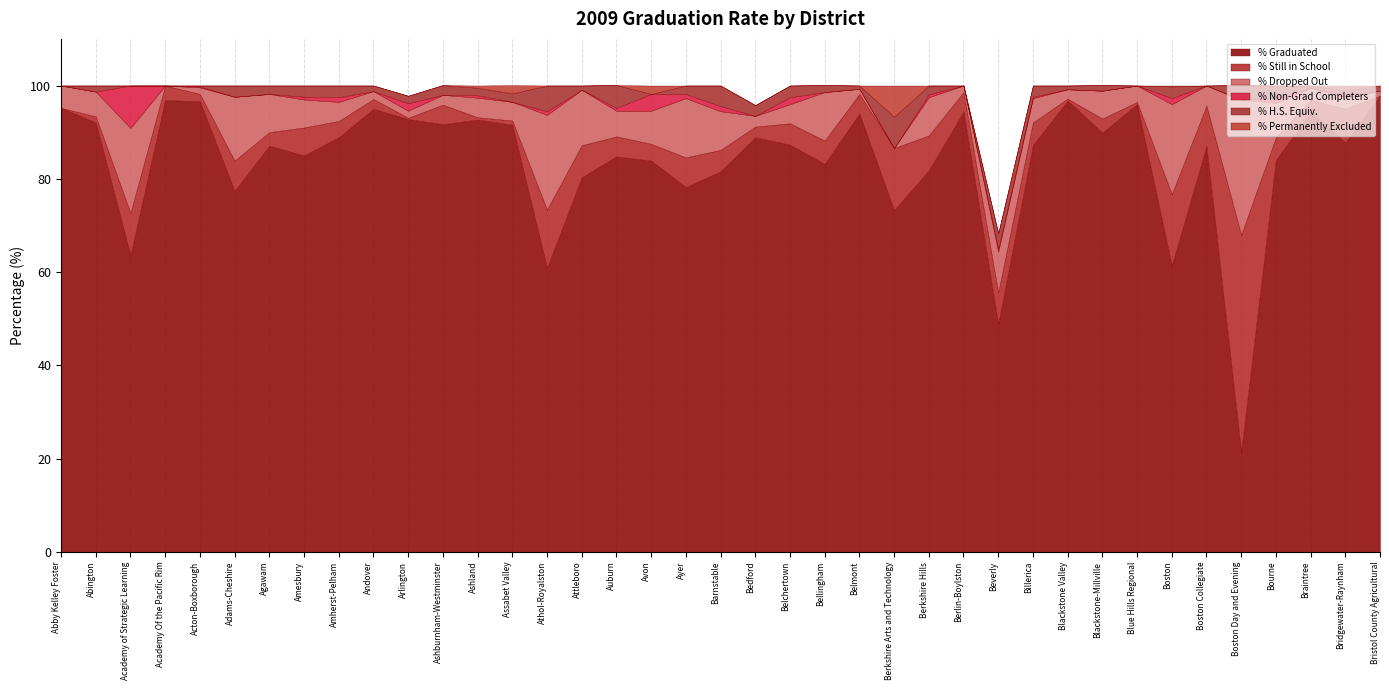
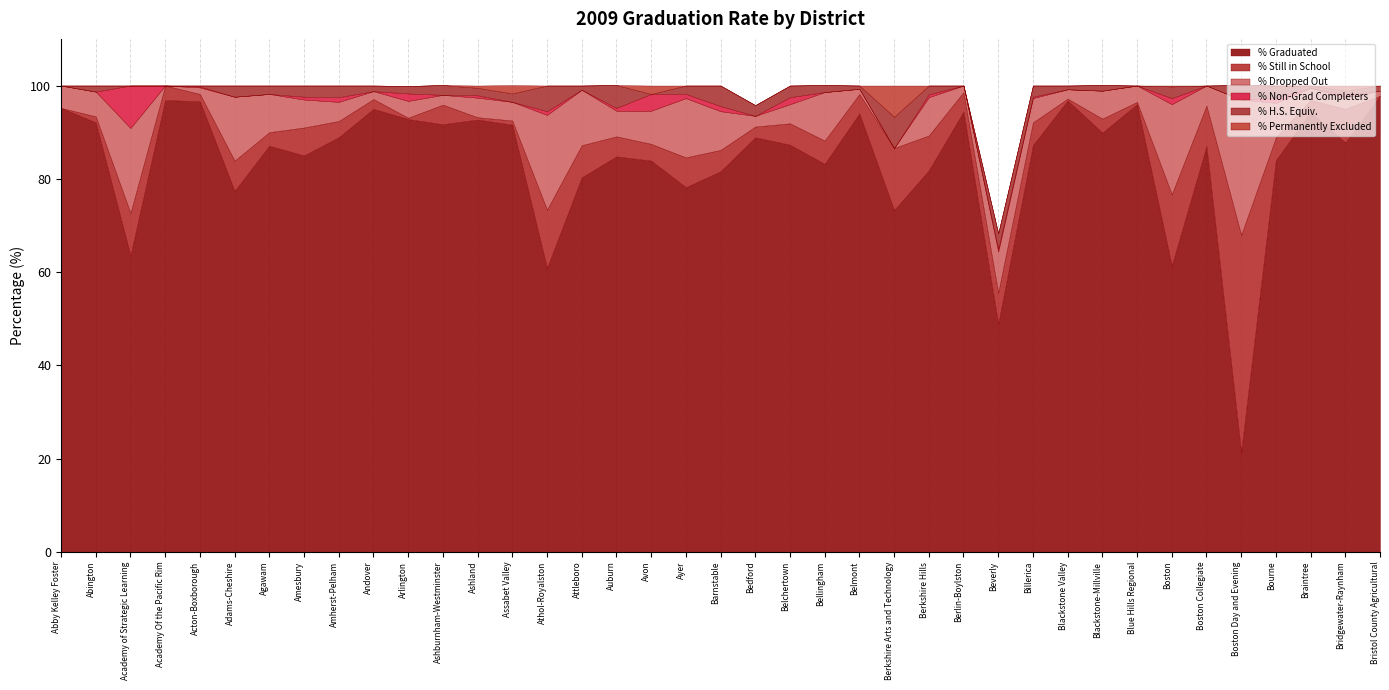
  {
    "% Graduated": {
      "Abington": 92,
      "Academy of Strategic Learning": 64,
      "Academy Of the Pacific Rim": 97,
      "Acton-Boxborough": 97,
      "Adams-Cheshire": 77,
      "Agawam": 87,
      "Amesbury": 85,
      "Amherst-Pelham": 89,
      "Andover": 95,
      "Ashburnham-Westminster": 92,
      "Assabet Valley": 92,
      "Athol-Royalston": 61,
      "Attleboro": 80,
      "Auburn": 85,
      "Avon": 84,
      "Ayer": 78,
      "Barnstable": 82,
      "Bedford": 89,
      "Belchertown": 87,
      "Bellingham": 83,
      "Belmont": 94,
      "Berkshire Arts and Technology": 73,
      "Berkshire Hills": 82,
      "Berlin-Boylston": 94,
      "Beverly": 49,
      "Billerica": 87,
      "Blackstone-Millville": 90,
      "Boston": 61,
      "Boston Collegiate": 87,
      "Boston Day and Evening": 21,
      "Bourne": 84,
      "Bridgewater-Raynham": 88
    },
    "% Dropped Out": {
      "Academy of Strategic Learning": 18,
      "Amesbury": 6,
      "Amherst-Pelham": 4,
-     "Arlington": 2,
+     "Arlington": 4,
      "Athol-Royalston": 20,
      "Auburn": 6,
      "Avon": 7,
      "Ayer": 13,
      "Barnstable": 8,
      "Belchertown": 4,
      "Berkshire Hills": 8,
      "Beverly": 9,
      "Boston": 19
    }
  }
